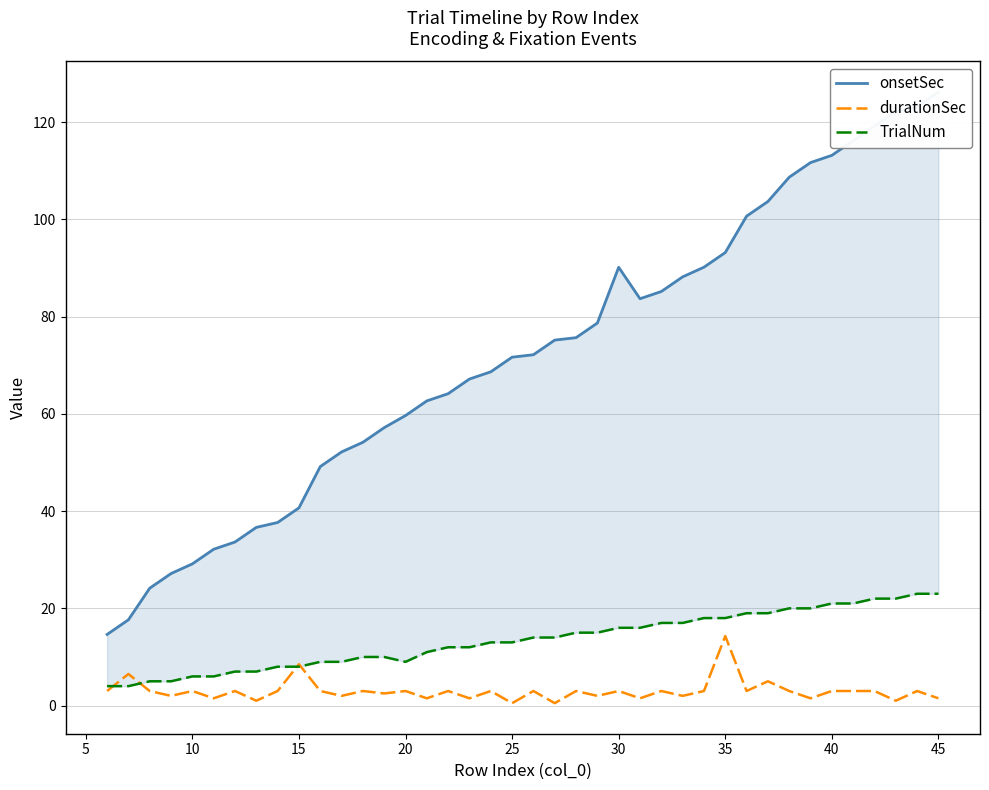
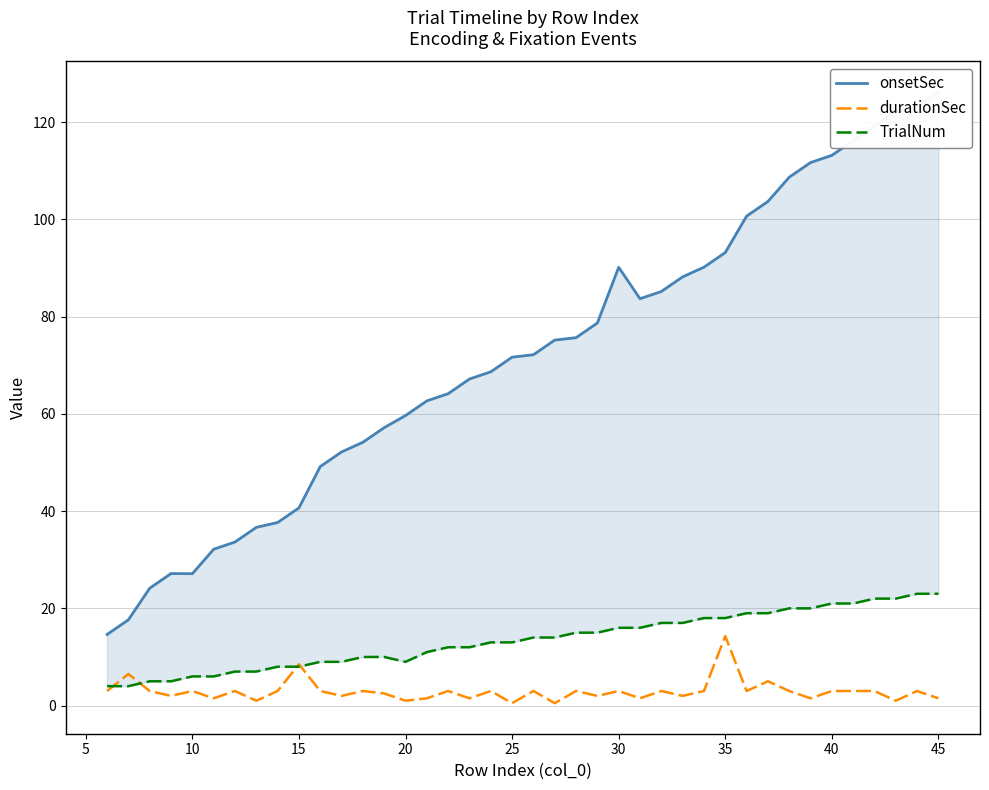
  {
    "onsetSec": {
-     "10": 29,
+     "10": 27,
      "15": 41,
      "20": 60,
      "25": 72,
      "30": 90,
      "35": 93,
      "40": 113
    },
    "durationSec": {
      "10": 3,
-     "20": 3,
+     "20": 1,
      "25": 1,
      "30": 3,
      "35": 14,
      "40": 3,
      "45": 2
    },
    "TrialNum": {
      "10": 6,
      "20": 9,
      "25": 13,
      "30": 16,
      "35": 18,
      "40": 21,
      "45": 23
    }
  }
